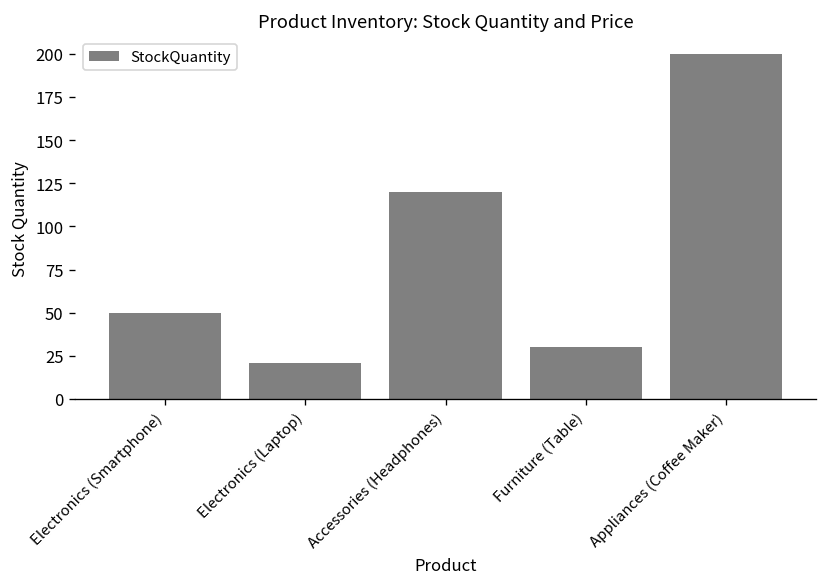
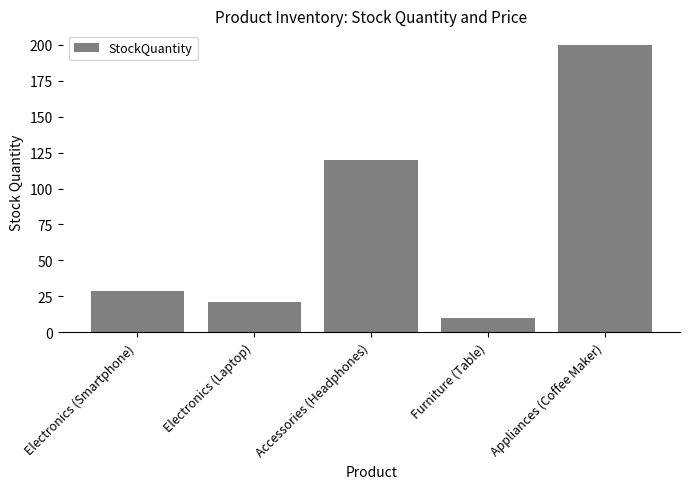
  {
-   "Electronics (Smartphone)": 50,
+   "Electronics (Smartphone)": 29,
    "Electronics (Laptop)": 21,
    "Accessories (Headphones)": 120,
-   "Furniture (Table)": 30,
+   "Furniture (Table)": 10,
    "Appliances (Coffee Maker)": 200
  }
